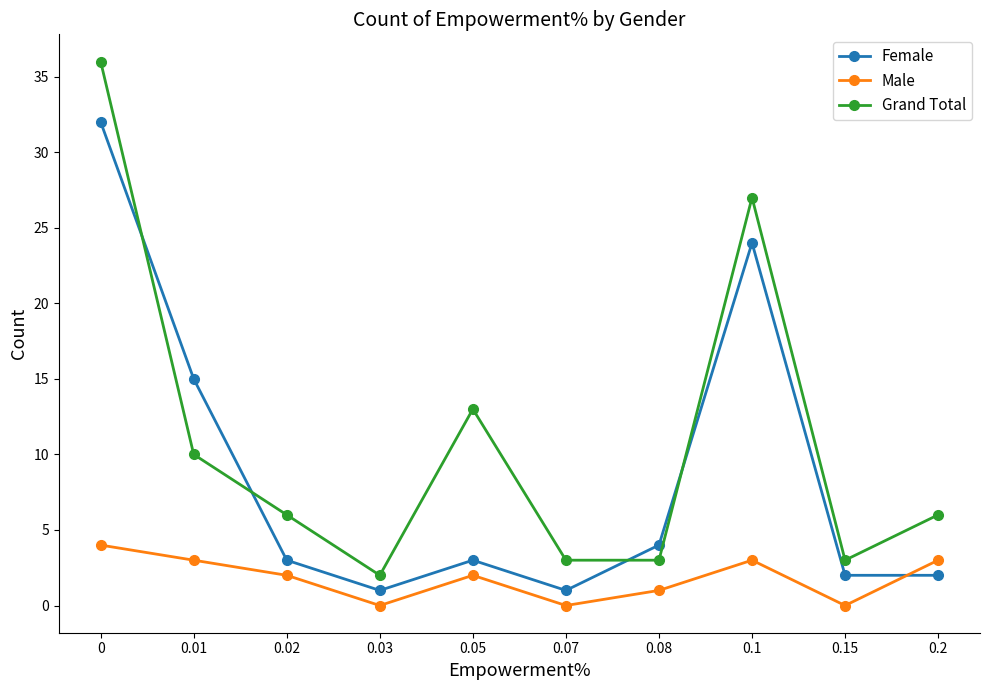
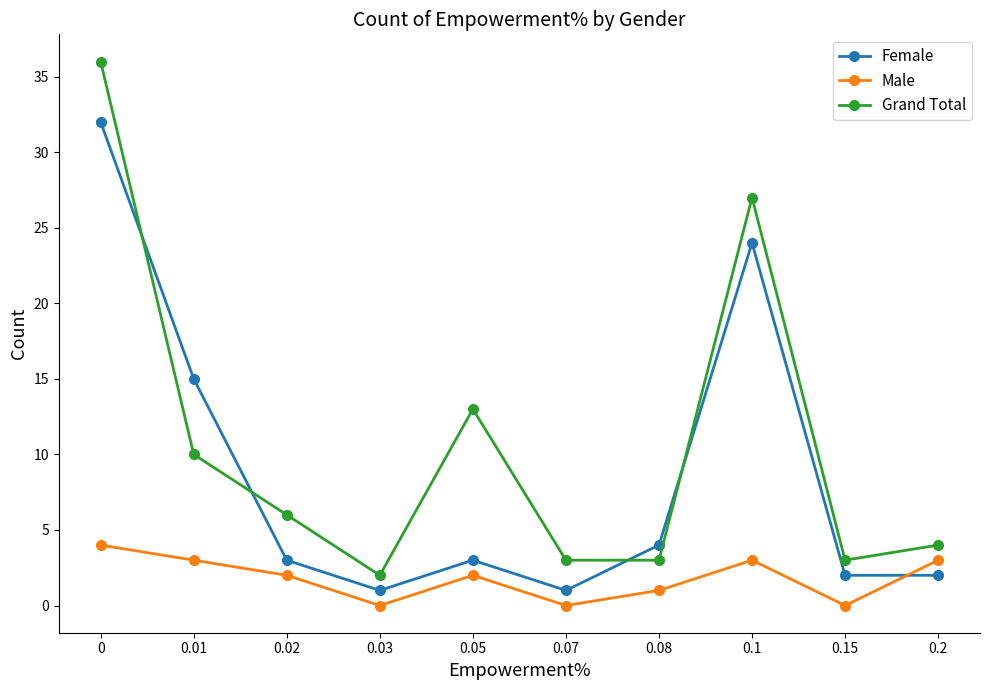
  {
    "Female": {
      "0": 32,
      "0.01": 15,
      "0.02": 3,
      "0.03": 1,
      "0.05": 3,
      "0.07": 1,
      "0.08": 4,
      "0.1": 24,
      "0.15": 2,
      "0.2": 2
    },
    "Male": {
      "0": 4,
      "0.01": 3,
      "0.02": 2,
      "0.03": 0,
      "0.05": 2,
      "0.07": 0,
      "0.08": 1,
      "0.1": 3,
      "0.15": 0,
      "0.2": 3
    },
    "Grand Total": {
      "0": 36,
      "0.01": 10,
      "0.02": 6,
      "0.03": 2,
      "0.05": 13,
      "0.07": 3,
      "0.08": 3,
      "0.1": 27,
      "0.15": 3,
-     "0.2": 6
+     "0.2": 4
    }
  }
